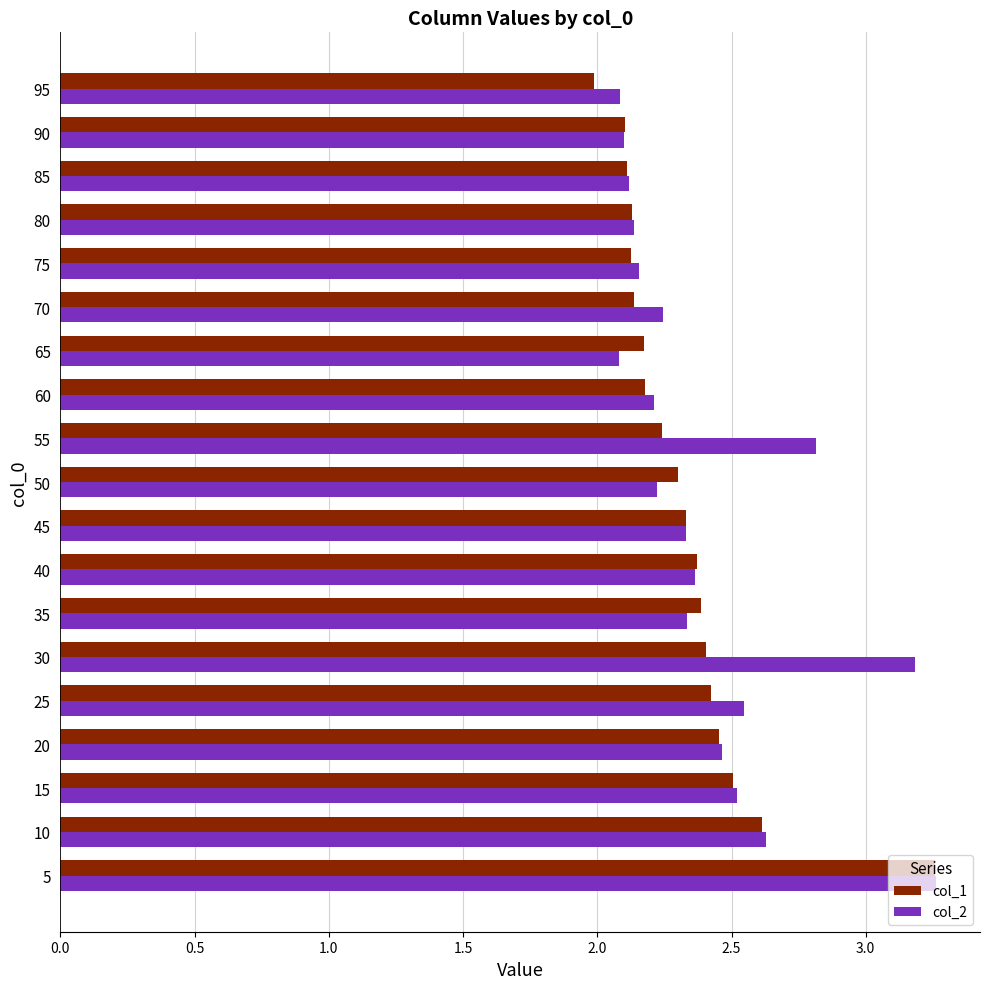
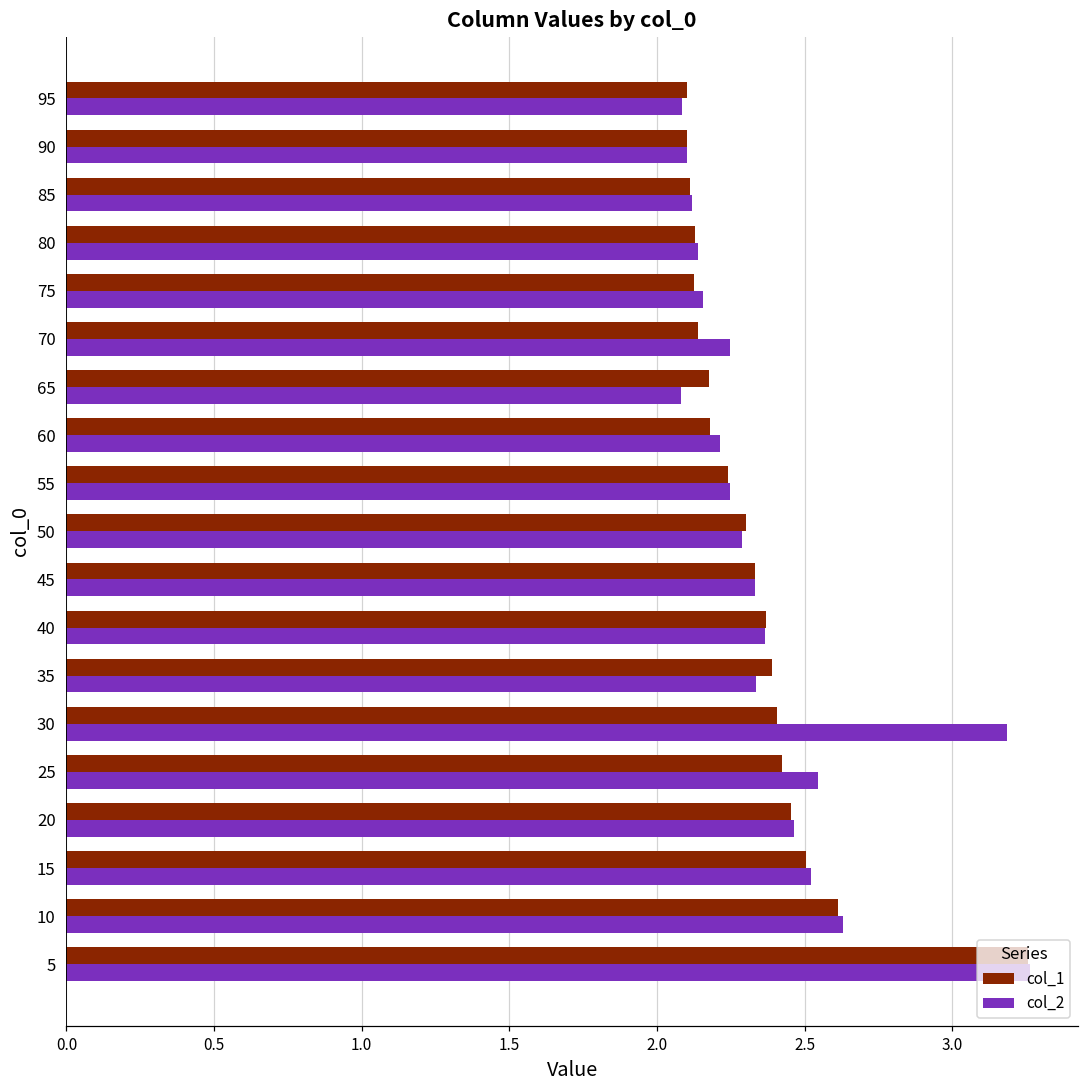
  {
    "col_1": {
-     "95": 1.99,
+     "95": 2.10,
      "90": 2.10,
      "85": 2.11,
      "80": 2.13,
      "75": 2.12,
      "70": 2.14,
      "65": 2.18,
      "60": 2.18,
      "55": 2.24,
      "50": 2.30,
      "45": 2.33,
      "40": 2.37,
      "35": 2.39,
      "30": 2.41,
      "25": 2.42,
      "20": 2.45,
      "15": 2.51,
      "10": 2.61
    },
    "col_2": {
      "95": 2.09,
      "90": 2.10,
      "85": 2.12,
      "80": 2.14,
      "75": 2.16,
      "70": 2.25,
      "65": 2.08,
      "60": 2.21,
-     "55": 2.81,
-     "50": 2.22,
+     "55": 2.25,
+     "50": 2.29,
      "45": 2.33,
      "40": 2.36,
      "35": 2.33,
      "30": 3.18,
      "25": 2.55,
      "20": 2.46,
      "15": 2.52,
      "10": 2.63
    }
  }
